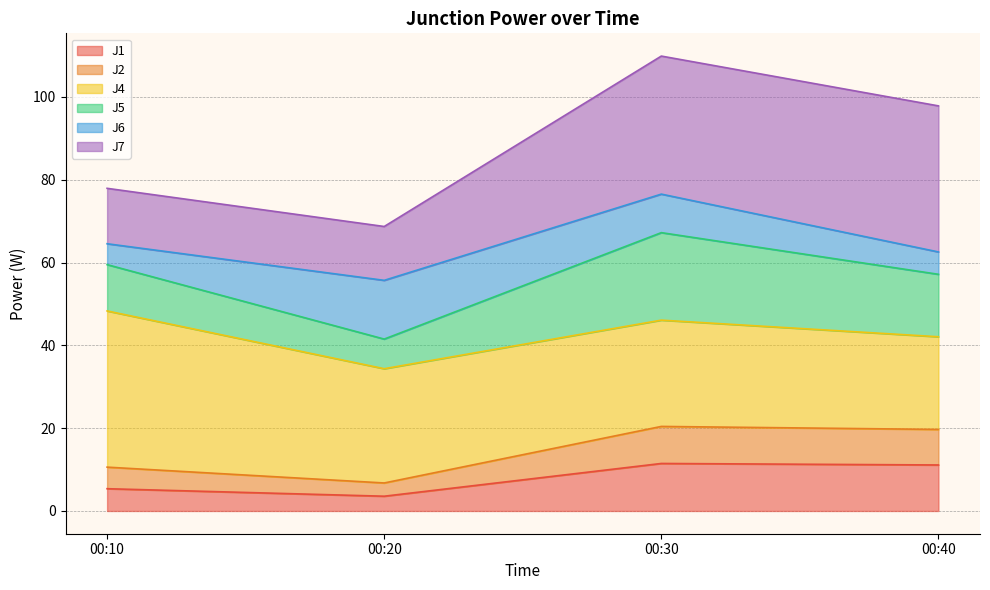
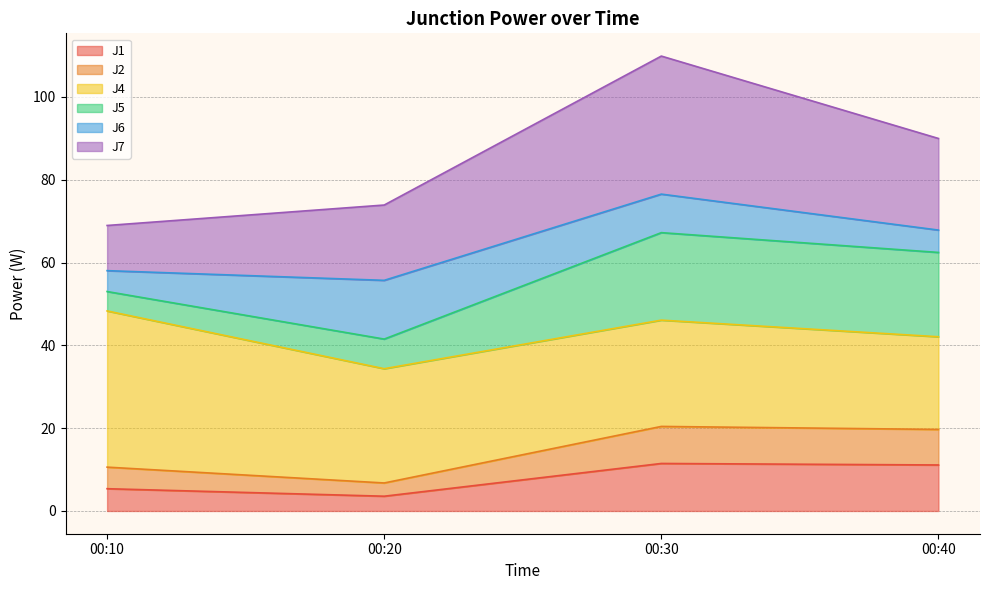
  {
    "J4": {
      "00:10": 38,
      "00:20": 28,
      "00:30": 26,
      "00:40": 22
    },
    "J5": {
-     "00:10": 11,
+     "00:10": 5,
      "00:20": 7,
      "00:30": 21,
-     "00:40": 15
+     "00:40": 20
    },
    "J6": {
      "00:10": 5,
      "00:20": 14,
      "00:30": 9,
      "00:40": 5
    },
    "J7": {
-     "00:10": 13,
-     "00:20": 13,
+     "00:10": 11,
+     "00:20": 18,
      "00:30": 33,
-     "00:40": 35
+     "00:40": 22
    }
  }
